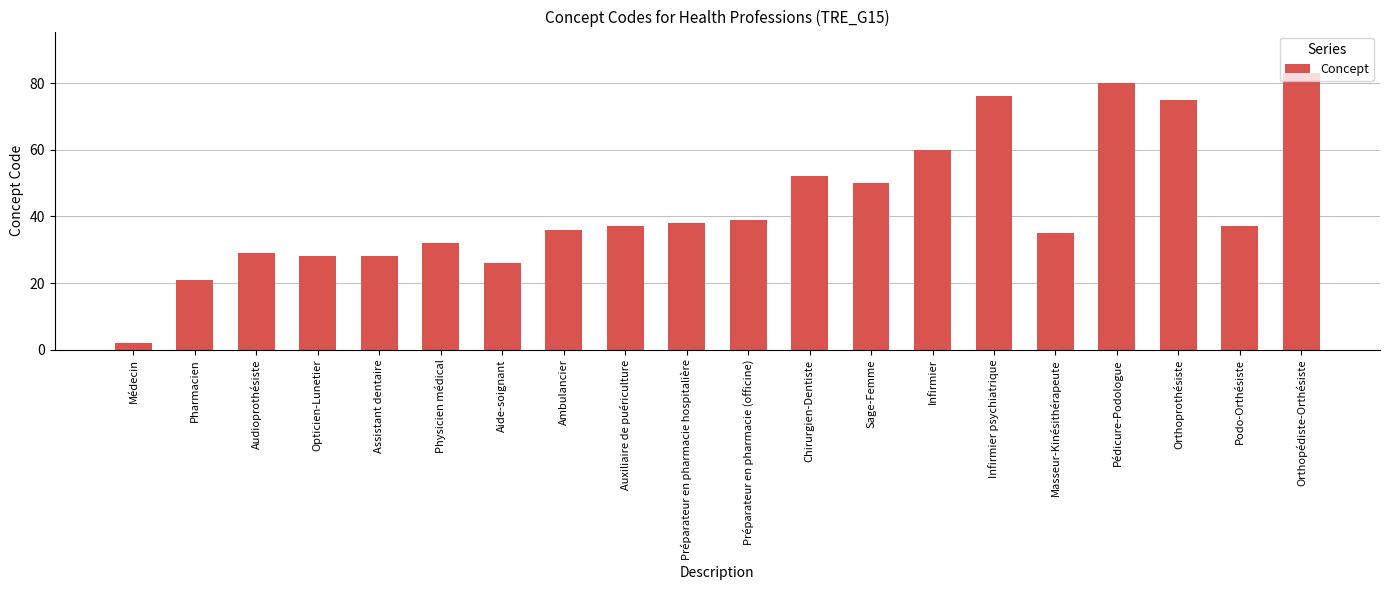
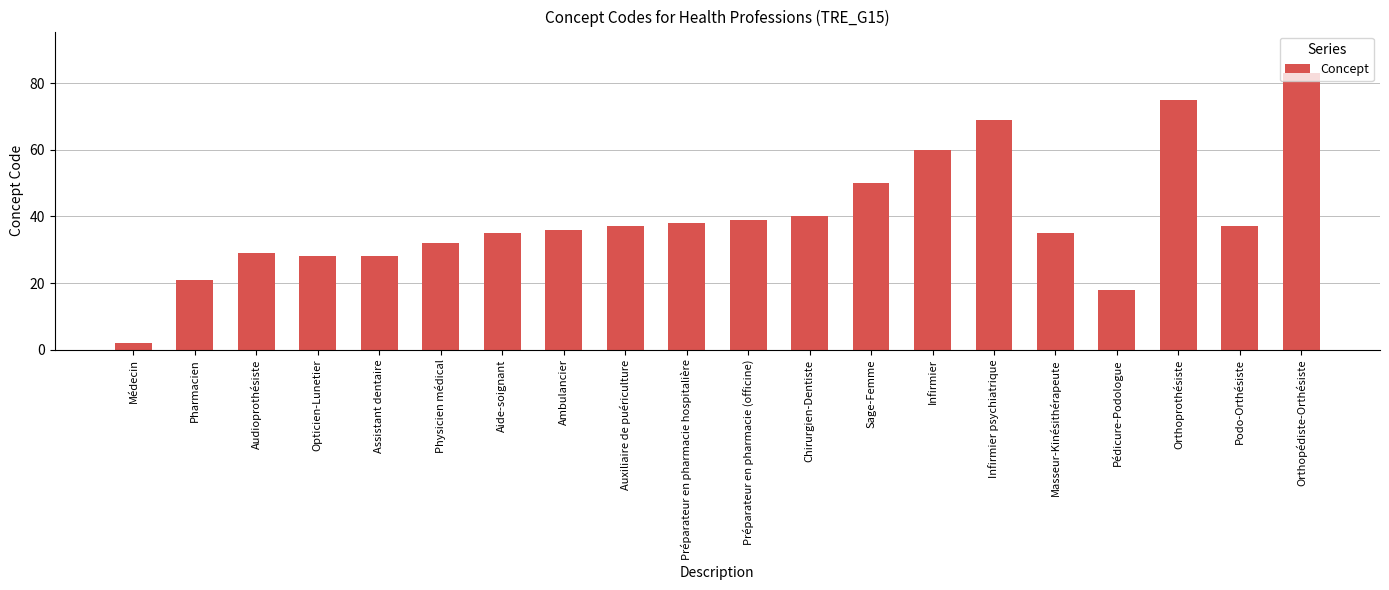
  {
    "Médecin": 2,
    "Pharmacien": 21,
    "Audioprothésiste": 29,
    "Opticien-Lunetier": 28,
    "Assistant dentaire": 28,
    "Physicien médical": 32,
-   "Aide-soignant": 26,
+   "Aide-soignant": 35,
    "Ambulancier": 36,
    "Auxiliaire de puériculture": 37,
    "Préparateur en pharmacie hospitalière": 38,
    "Préparateur en pharmacie (officine)": 39,
-   "Chirurgien-Dentiste": 52,
+   "Chirurgien-Dentiste": 40,
    "Sage-Femme": 50,
    "Infirmier": 60,
-   "Infirmier psychiatrique": 76,
+   "Infirmier psychiatrique": 69,
    "Masseur-Kinésithérapeute": 35,
-   "Pédicure-Podologue": 80,
+   "Pédicure-Podologue": 18,
    "Orthoprothésiste": 75,
    "Podo-Orthésiste": 37
  }
